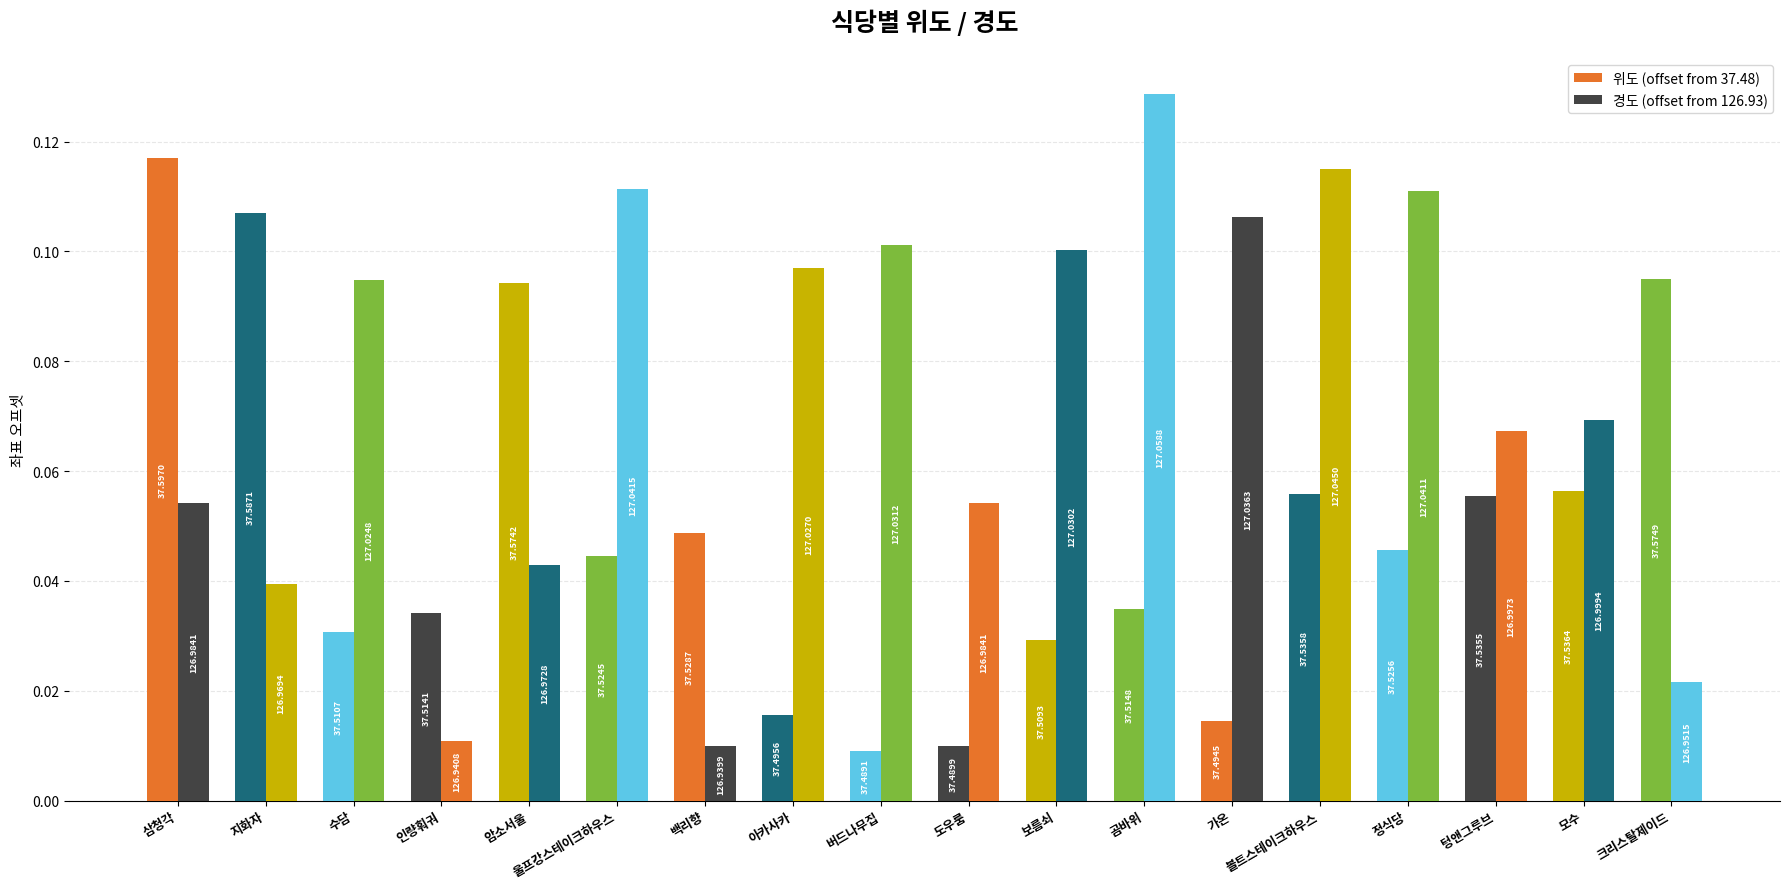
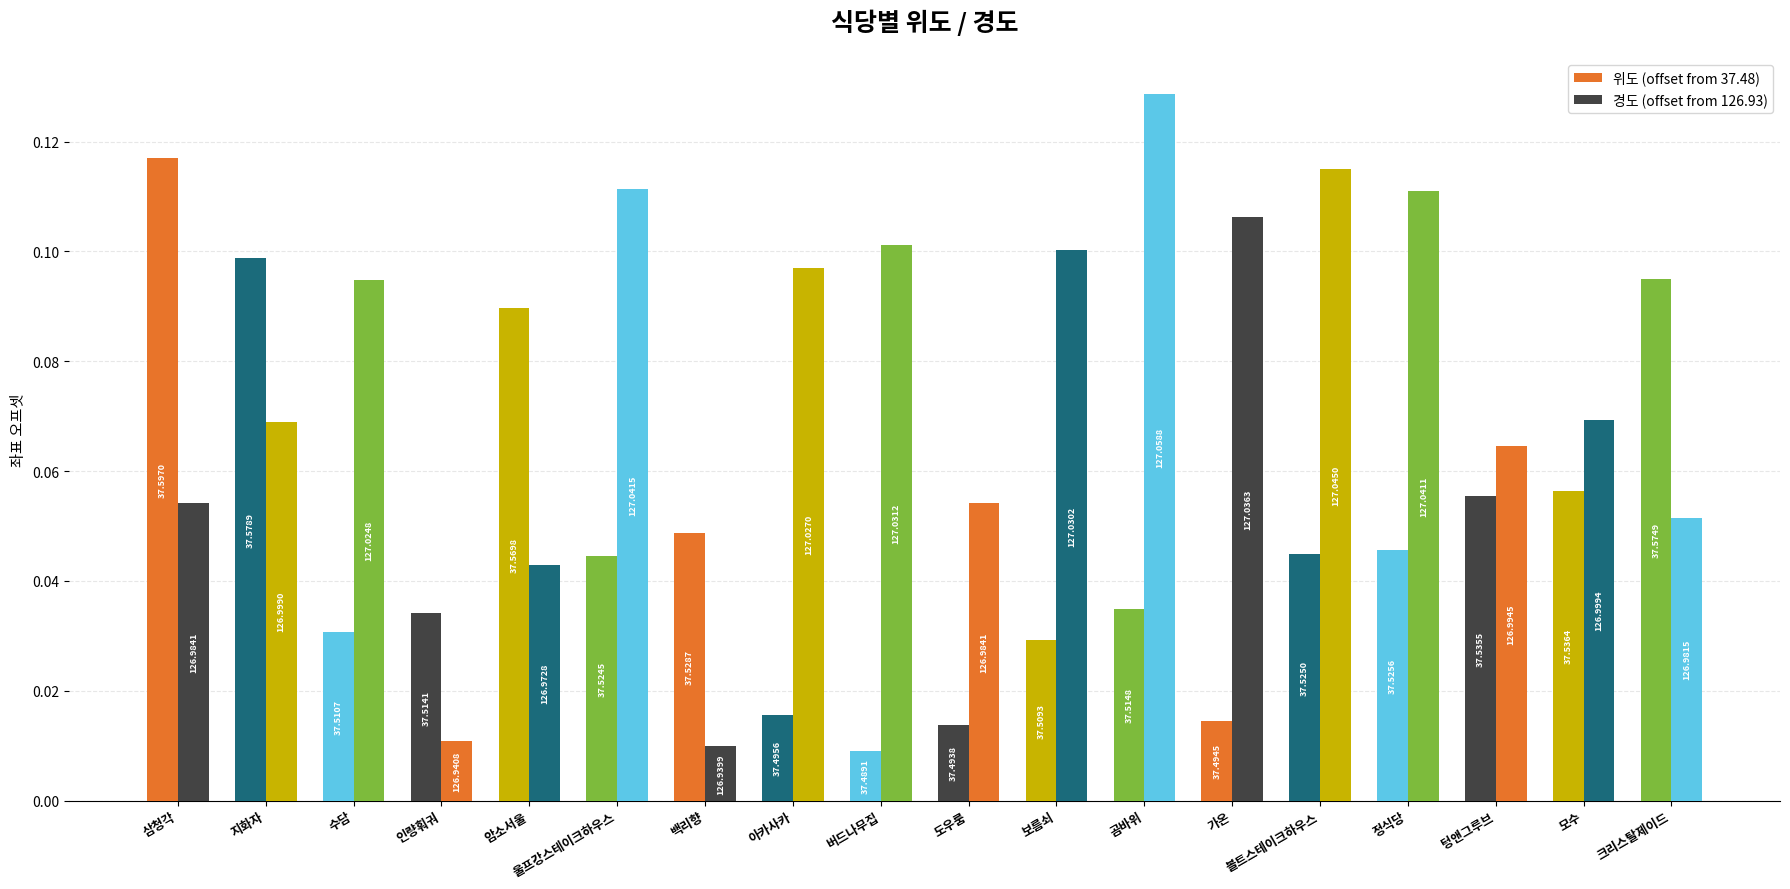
  {
    "위도 (offset from 37.48)": {
-     "지화자": 37.5871,
-     "암소서울": 37.5742,
-     "도우룸": 37.4899,
-     "볼트스테이크하우스": 37.5358
+     "지화자": 37.5789,
+     "암소서울": 37.5698,
+     "도우룸": 37.4938,
+     "볼트스테이크하우스": 37.5250
    },
    "경도 (offset from 126.93)": {
-     "지화자": 126.9694,
-     "텅앤그루브": 126.9973,
-     "크리스탈제이드": 126.9515
+     "지화자": 126.9990,
+     "텅앤그루브": 126.9945,
+     "크리스탈제이드": 126.9815
    }
  }
